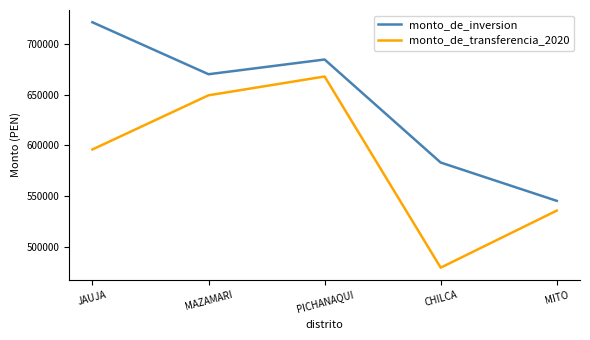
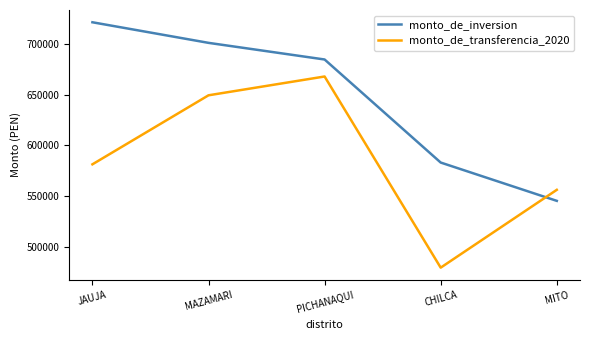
  {
    "monto_de_inversion": {
      "JAUJA": 721000,
-     "MAZAMARI": 670000,
+     "MAZAMARI": 701000,
      "PICHANAQUI": 685000,
      "CHILCA": 583000,
      "MITO": 545000
    },
    "monto_de_transferencia_2020": {
-     "JAUJA": 596000,
+     "JAUJA": 581000,
      "MAZAMARI": 649000,
      "PICHANAQUI": 668000,
      "CHILCA": 479000,
-     "MITO": 536000
+     "MITO": 556000
    }
  }
